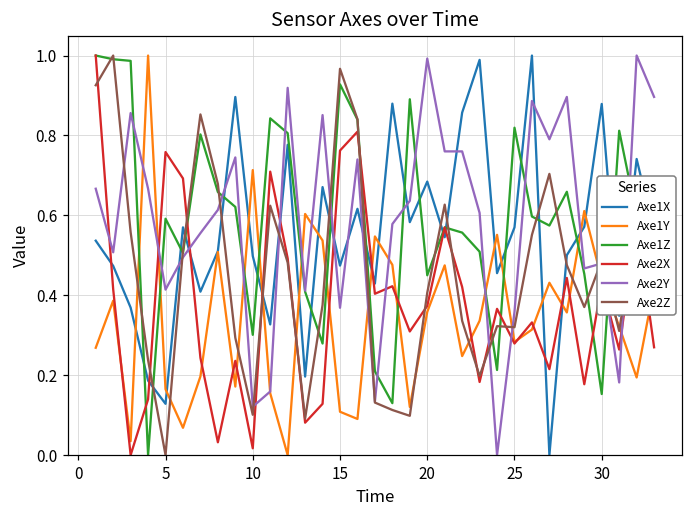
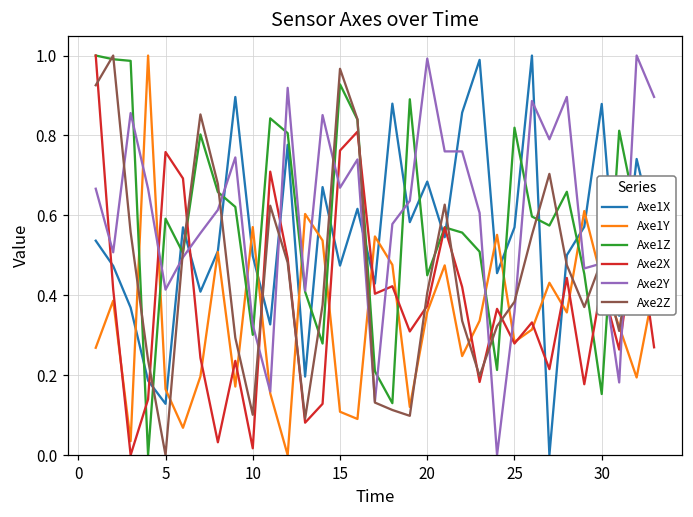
  {
    "Axe1X": {
      "5": 0.13,
      "10": 0.50,
      "15": 0.47,
      "20": 0.68,
      "25": 0.57,
      "30": 0.88
    },
    "Axe1Y": {
      "5": 0.16,
-     "10": 0.71,
+     "10": 0.57,
      "15": 0.11,
      "20": 0.36
    },
    "Axe1Z": {
      "5": 0.59,
      "10": 0.30,
      "15": 0.93,
      "20": 0.45,
      "25": 0.82,
      "30": 0.15
    },
    "Axe2X": {
      "5": 0.76,
      "10": 0.02,
      "15": 0.76,
      "20": 0.37
    },
    "Axe2Y": {
      "5": 0.41,
-     "10": 0.12,
-     "15": 0.37,
+     "10": 0.33,
+     "15": 0.67,
      "20": 0.99,
      "25": 0.36
    },
    "Axe2Z": {
      "5": 0.00,
      "10": 0.10,
      "15": 0.97,
      "20": 0.41,
-     "25": 0.32
+     "25": 0.38
    }
  }
